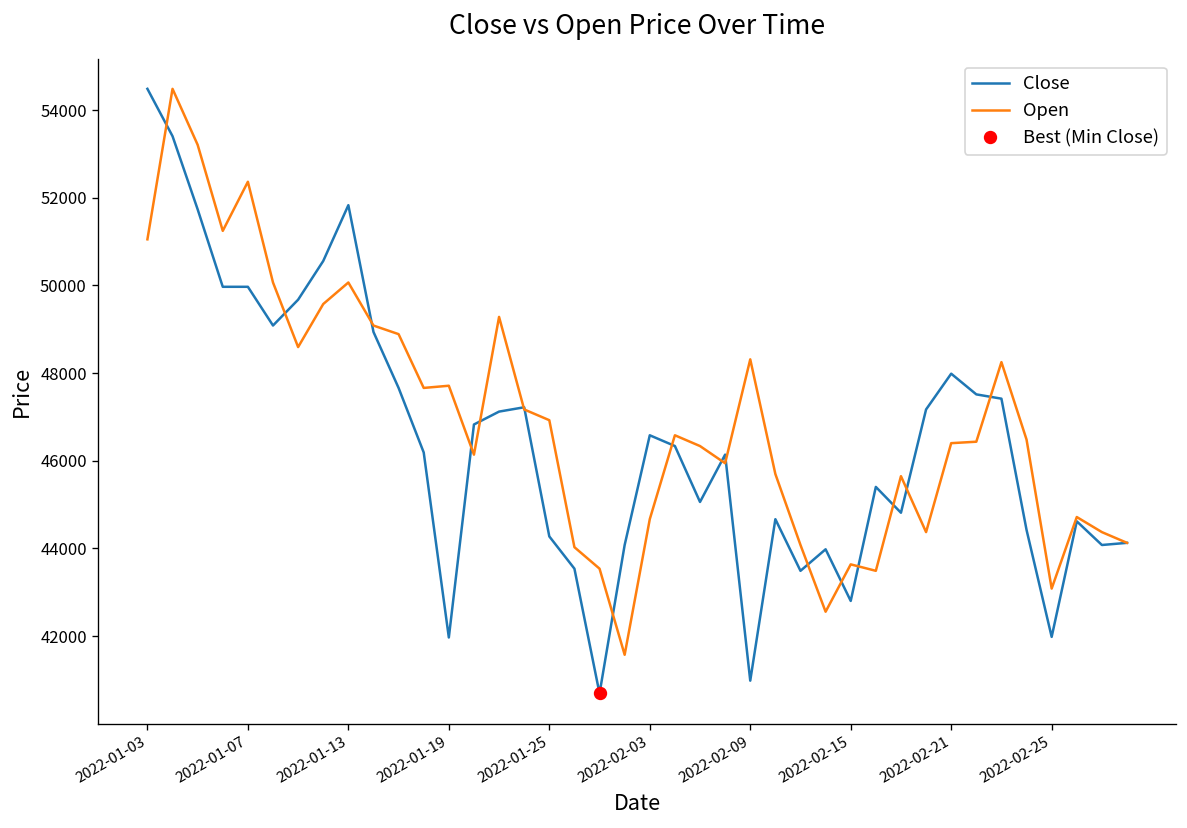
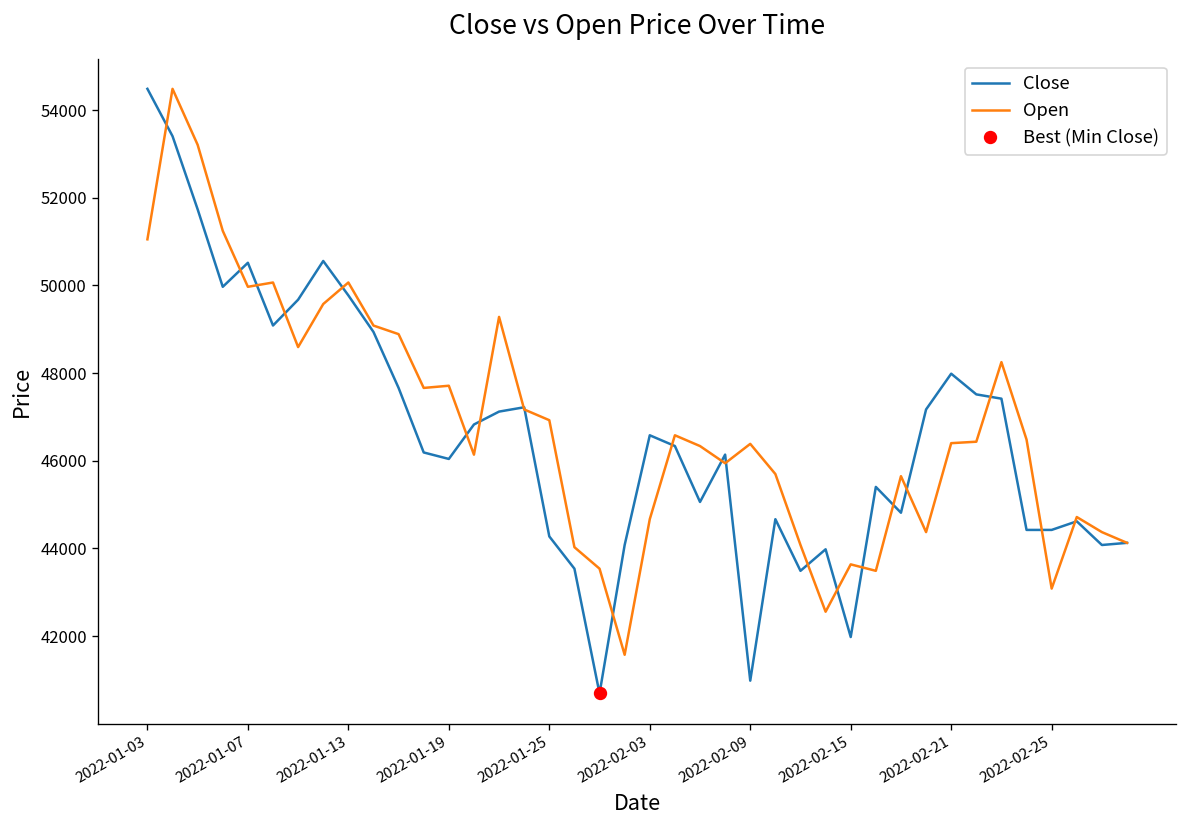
  {
    "Close": {
      "2022-01-03": 54500,
-     "2022-01-07": 50000,
-     "2022-01-13": 51800,
-     "2022-01-19": 42000,
+     "2022-01-07": 50500,
+     "2022-01-13": 49800,
+     "2022-01-19": 46000,
      "2022-01-25": 44300,
      "2022-02-03": 46600,
      "2022-02-09": 41000,
-     "2022-02-15": 42800,
+     "2022-02-15": 42000,
      "2022-02-21": 48000,
-     "2022-02-25": 42000
+     "2022-02-25": 44400
    },
    "Open": {
      "2022-01-03": 51100,
-     "2022-01-07": 52400,
+     "2022-01-07": 50000,
      "2022-01-13": 50100,
      "2022-01-19": 47700,
      "2022-01-25": 46900,
      "2022-02-03": 44700,
-     "2022-02-09": 48300,
+     "2022-02-09": 46400,
      "2022-02-15": 43600,
      "2022-02-21": 46400,
      "2022-02-25": 43100
    }
  }
